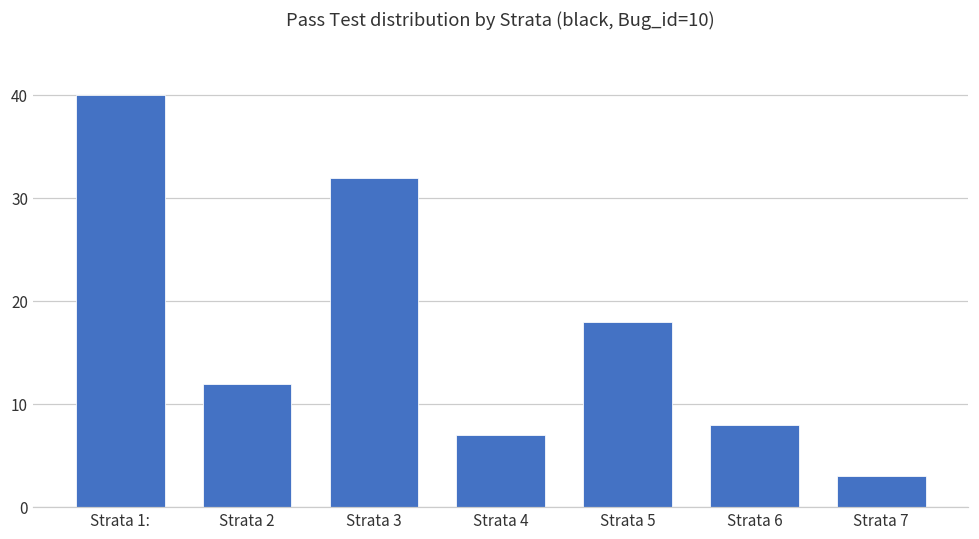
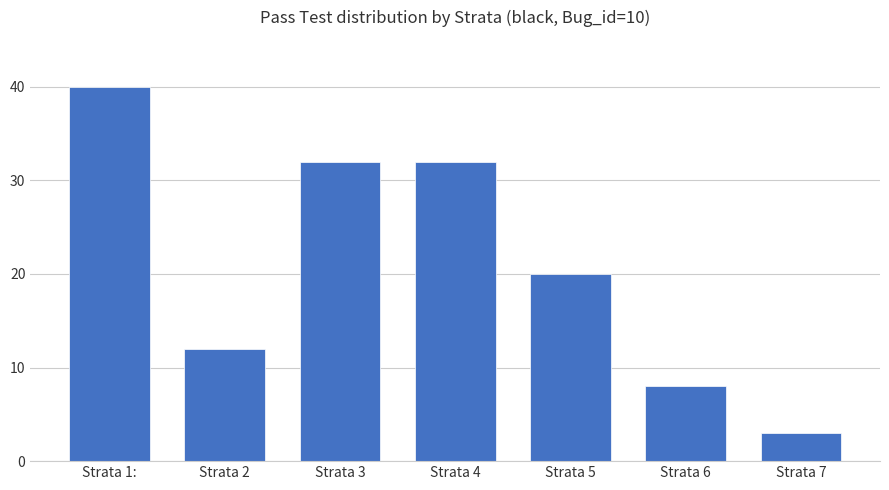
  {
    "Strata 1:": 40,
    "Strata 2": 12,
    "Strata 3": 32,
-   "Strata 4": 7,
-   "Strata 5": 18,
+   "Strata 4": 32,
+   "Strata 5": 20,
    "Strata 6": 8,
    "Strata 7": 3
  }
